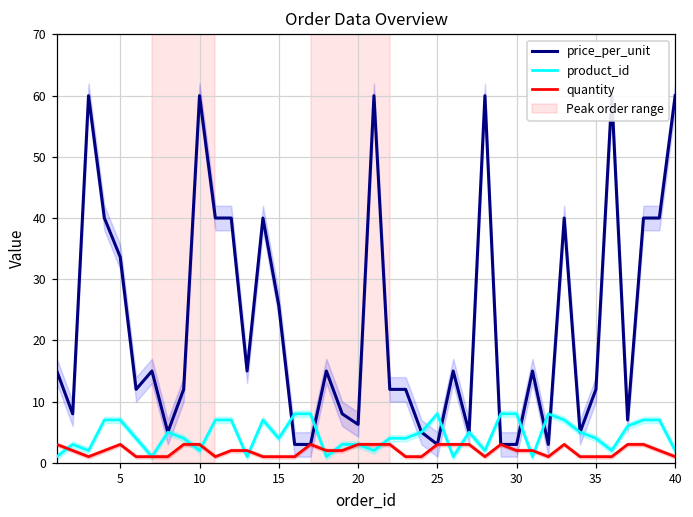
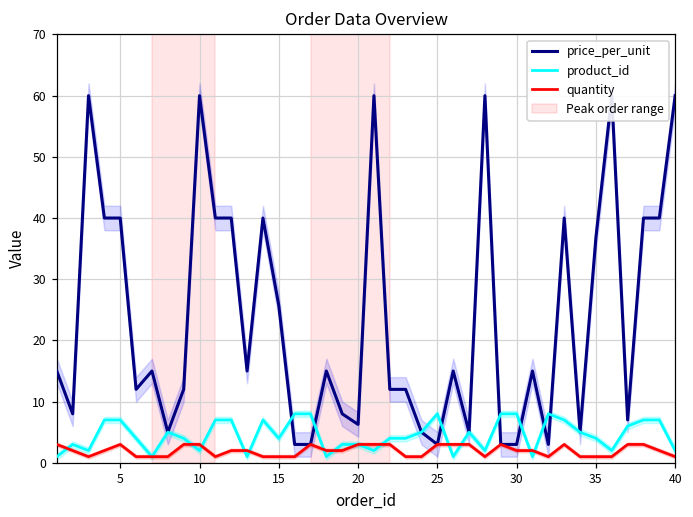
  {
    "price_per_unit": {
-     "5": 34,
+     "5": 40,
      "10": 60,
      "15": 26,
      "20": 6,
      "30": 3,
-     "35": 12,
+     "35": 37,
      "40": 60
    }
  }
